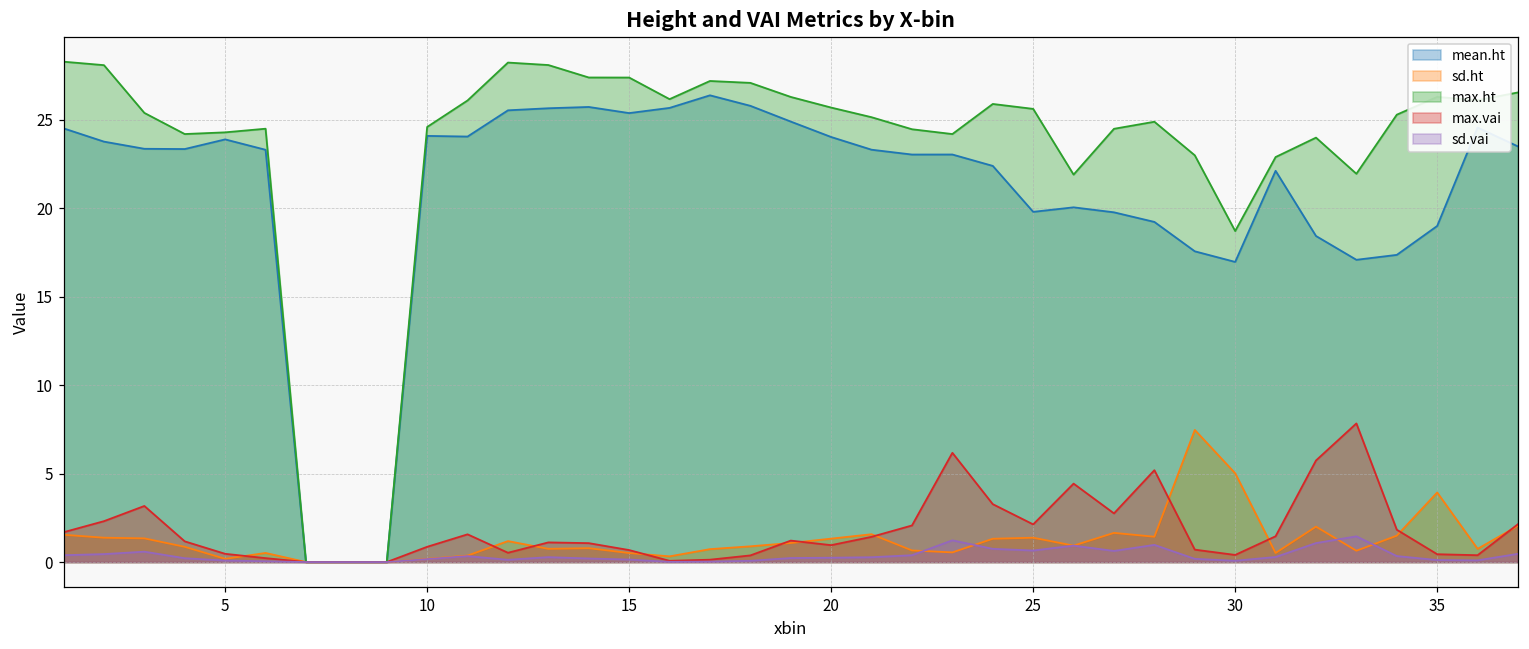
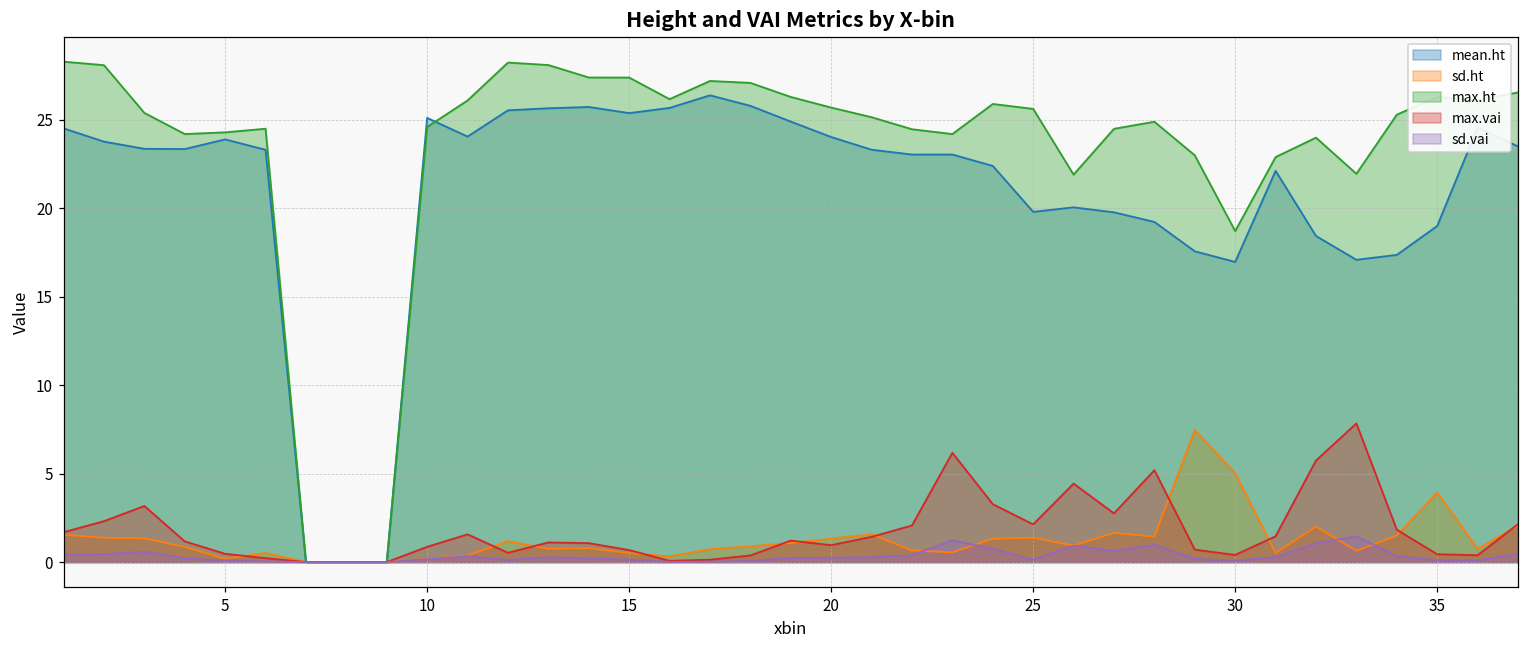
  {
    "mean.ht": {
      "5": 23.9,
-     "10": 24.1,
+     "10": 25.1,
      "15": 25.4,
      "20": 24.0,
      "25": 19.8,
      "30": 17.0,
      "35": 19.0
    },
    "max.ht": {
      "5": 24.3,
      "10": 24.6,
      "15": 27.4,
      "20": 25.7,
      "25": 25.6,
      "30": 18.7
    },
    "sd.vai": {
      "15": 0.1,
      "20": 0.2,
-     "25": 0.7,
+     "25": 0.1,
      "30": 0.1,
      "35": 0.1
    }
  }
